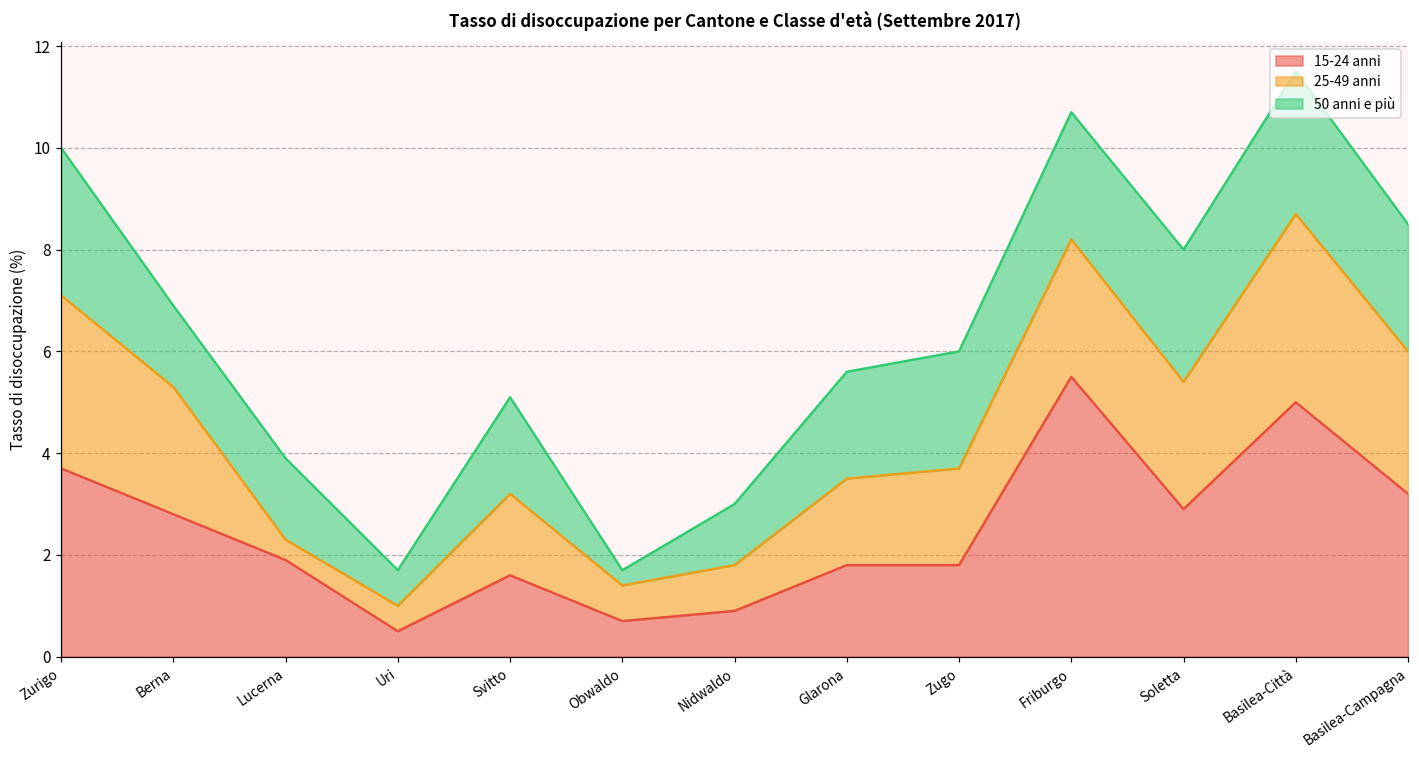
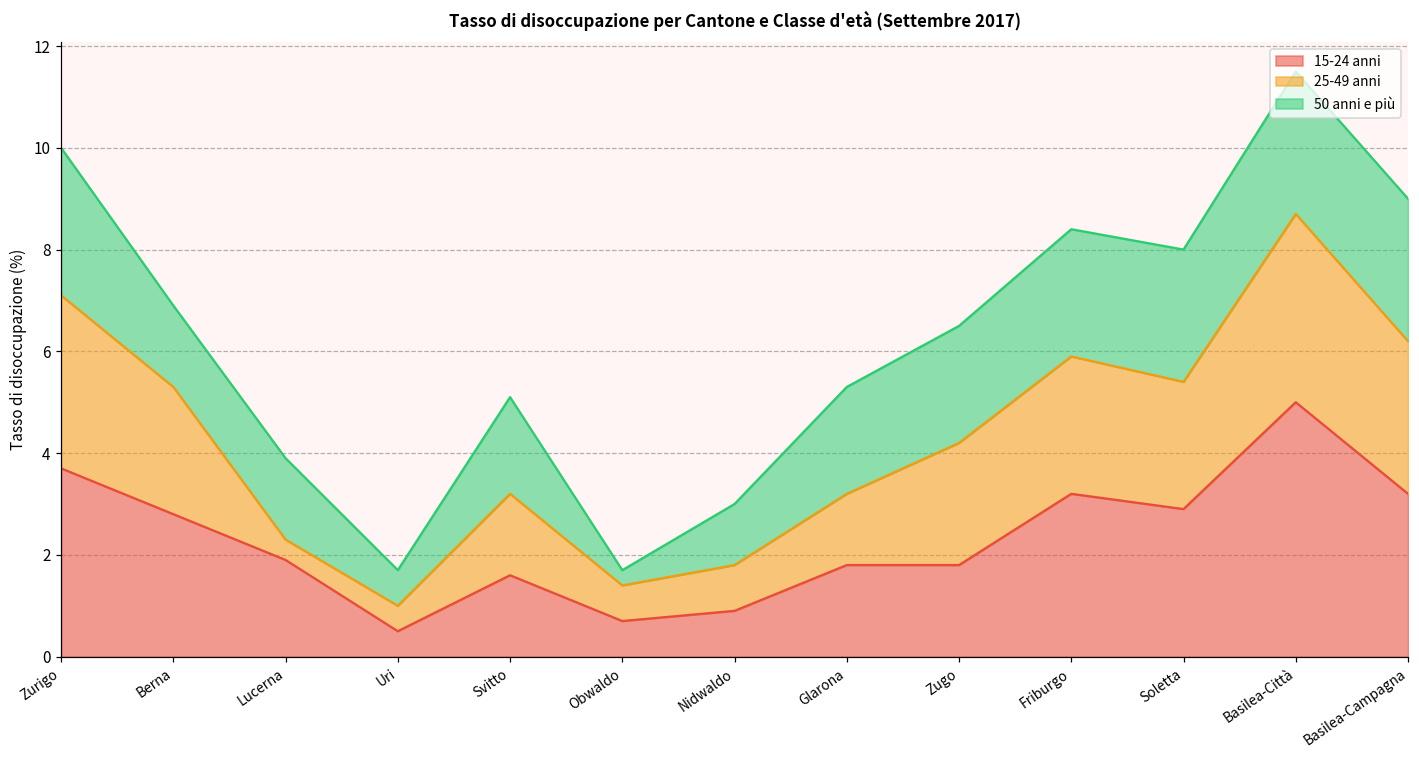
  {
    "15-24 anni": {
      "Zurigo": 3.7,
      "Berna": 2.8,
      "Lucerna": 1.9,
      "Uri": 0.5,
      "Svitto": 1.6,
      "Obwaldo": 0.7,
      "Nidwaldo": 0.9,
      "Glarona": 1.8,
      "Zugo": 1.8,
-     "Friburgo": 5.5,
+     "Friburgo": 3.2,
      "Soletta": 2.9,
      "Basilea-Città": 5.0,
      "Basilea-Campagna": 3.2
    },
    "25-49 anni": {
      "Zurigo": 3.4,
      "Berna": 2.5,
      "Lucerna": 0.4,
      "Uri": 0.5,
      "Svitto": 1.6,
      "Obwaldo": 0.7,
      "Nidwaldo": 0.9,
-     "Glarona": 1.7,
-     "Zugo": 1.9,
+     "Glarona": 1.4,
+     "Zugo": 2.4,
      "Friburgo": 2.7,
      "Soletta": 2.5,
      "Basilea-Città": 3.7,
-     "Basilea-Campagna": 2.8
+     "Basilea-Campagna": 3.0
    },
    "50 anni e più": {
      "Zurigo": 2.9,
      "Berna": 1.6,
      "Lucerna": 1.6,
      "Uri": 0.7,
      "Svitto": 1.9,
      "Obwaldo": 0.3,
      "Nidwaldo": 1.2,
      "Glarona": 2.1,
      "Zugo": 2.3,
      "Friburgo": 2.5,
      "Soletta": 2.6,
-     "Basilea-Campagna": 2.5
+     "Basilea-Campagna": 2.8
    }
  }
